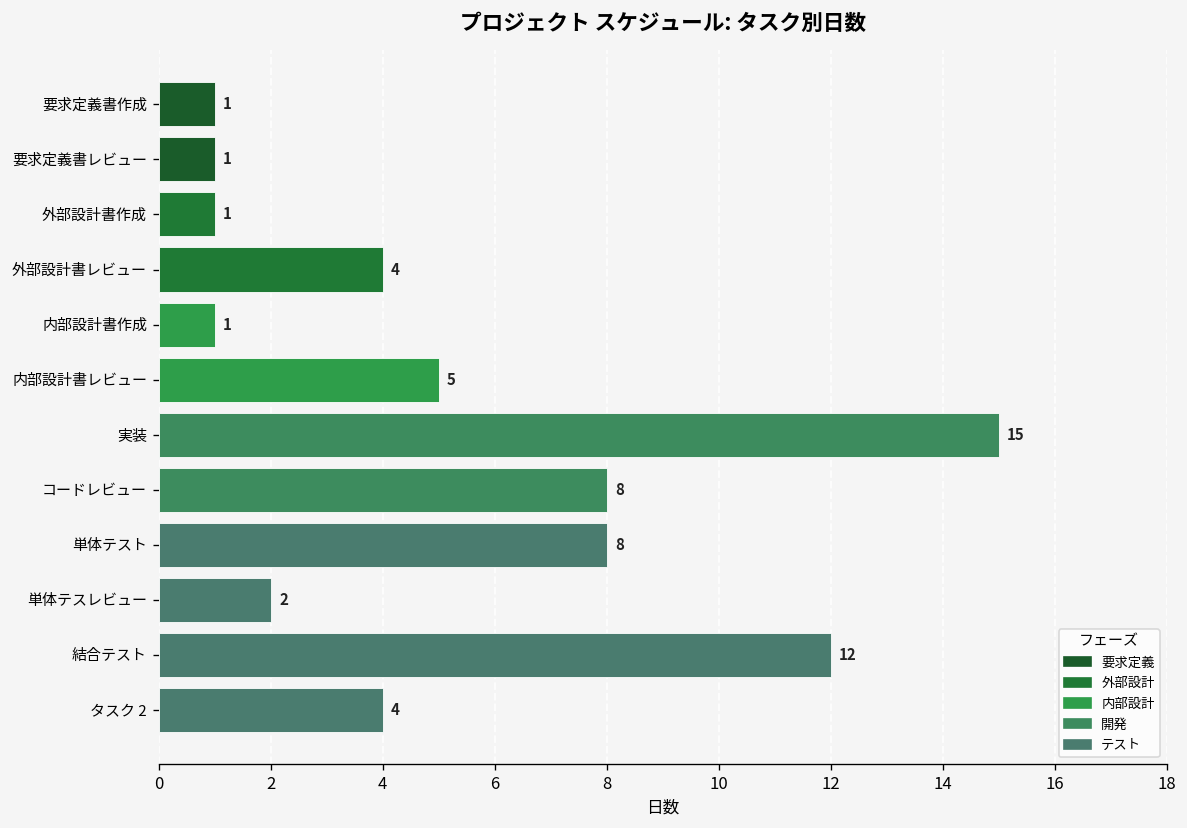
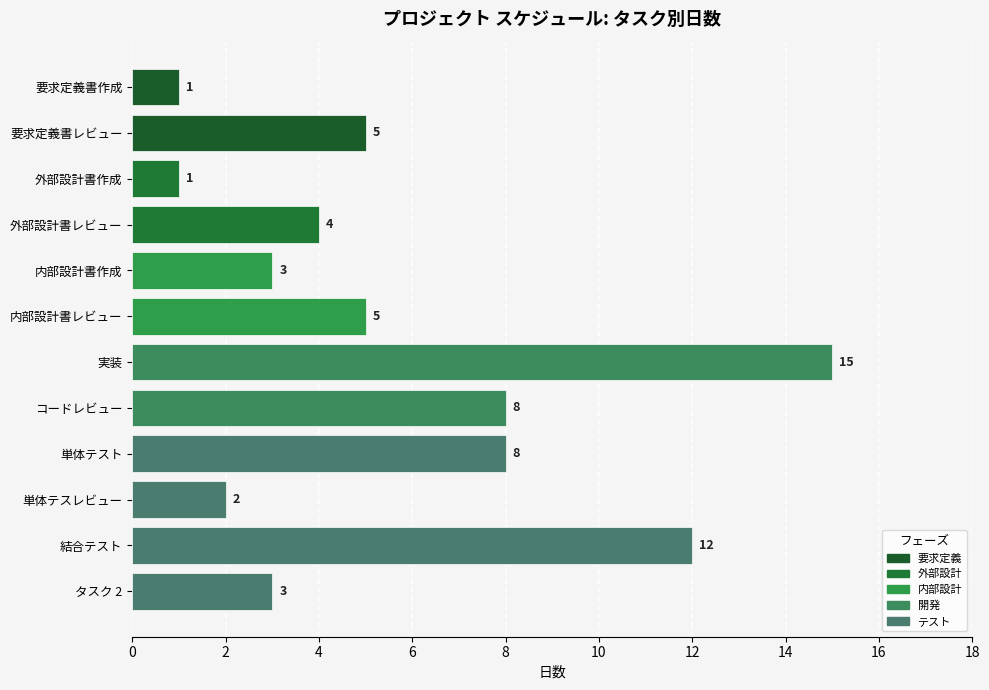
  {
    "要求定義書作成": 1,
-   "要求定義書レビュー": 1,
+   "要求定義書レビュー": 5,
    "外部設計書作成": 1,
    "外部設計書レビュー": 4,
-   "内部設計書作成": 1,
+   "内部設計書作成": 3,
    "内部設計書レビュー": 5,
    "実装": 15,
    "コードレビュー": 8,
    "単体テスト": 8,
    "単体テスレビュー": 2,
    "結合テスト": 12,
-   "タスク 2": 4
+   "タスク 2": 3
  }
